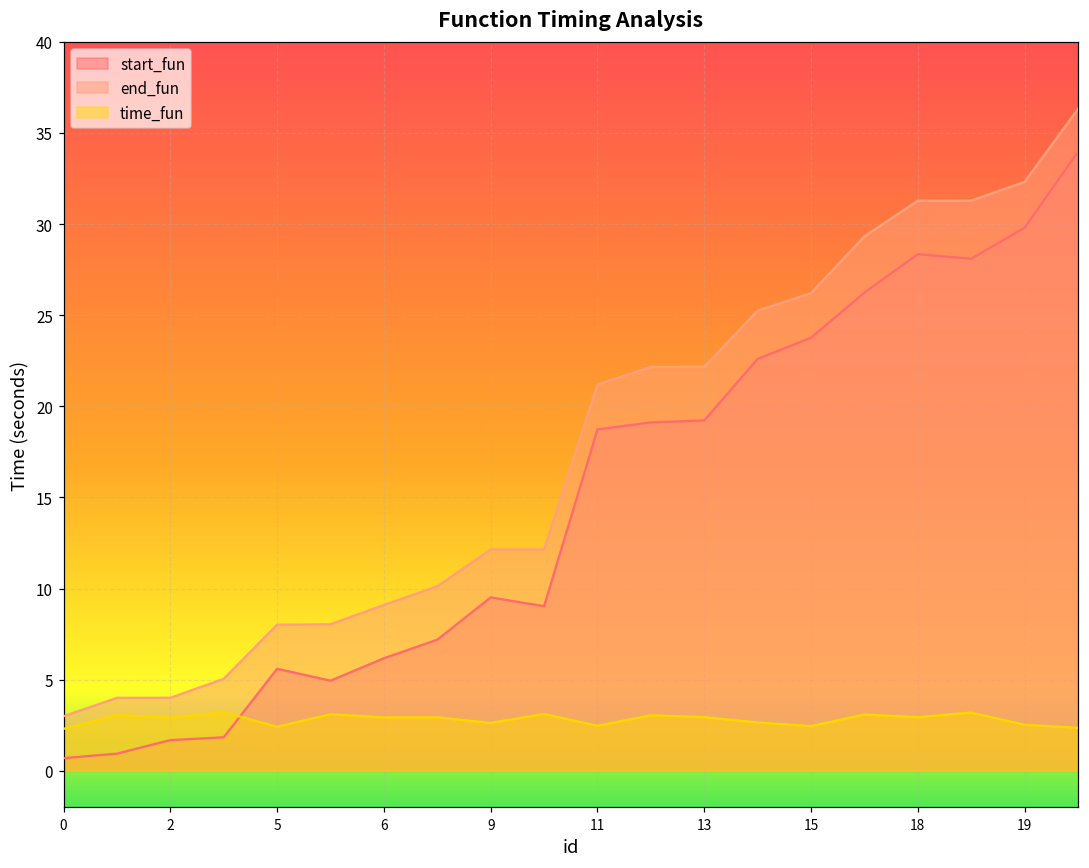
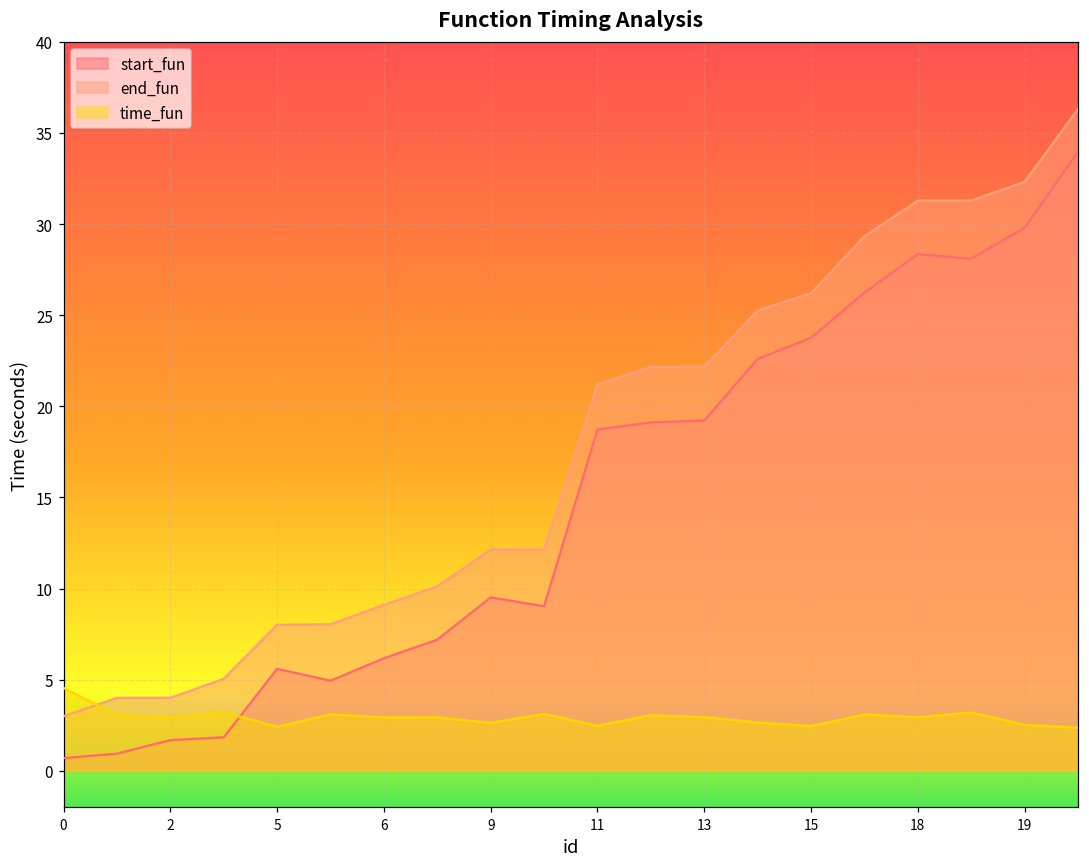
  {
    "time_fun": {
-     "0": 2.3,
+     "0": 4.5,
      "2": 2.9,
      "6": 2.9,
      "18": 2.9
    }
  }
